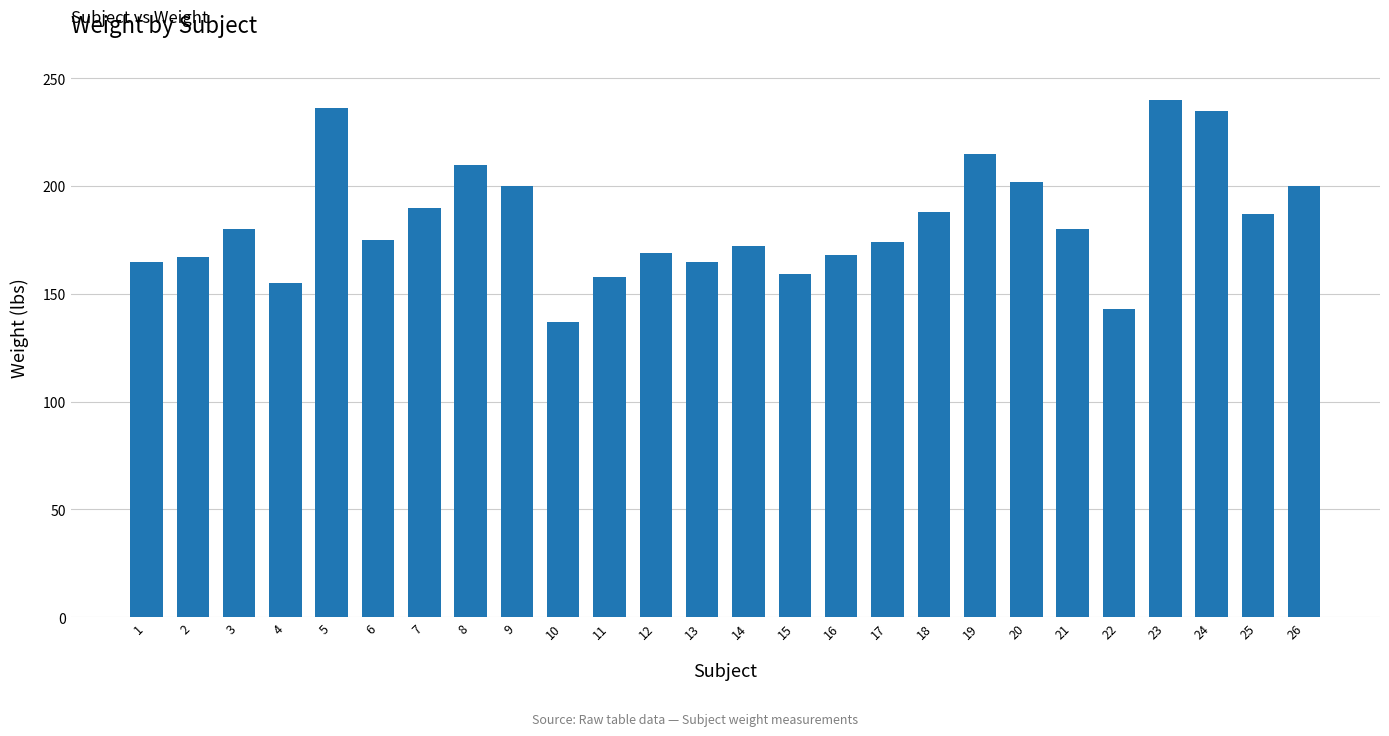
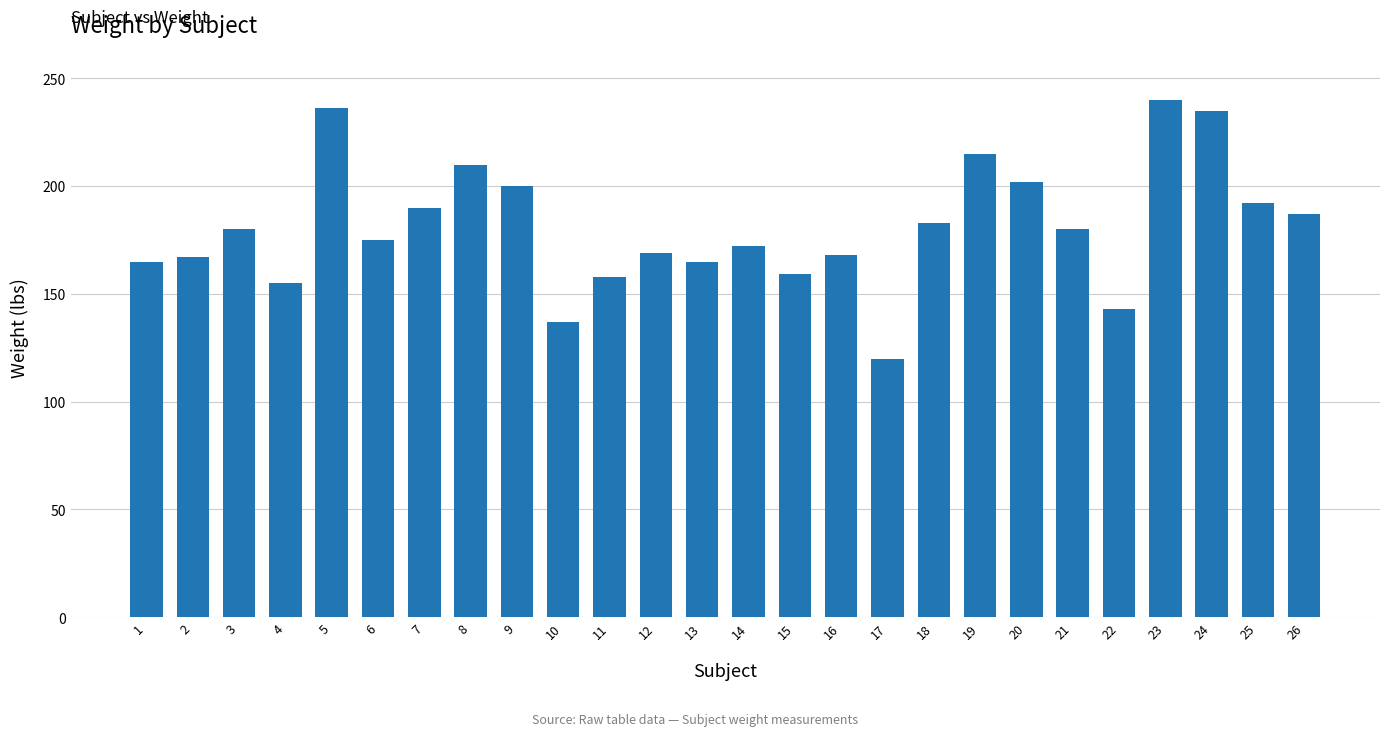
  {
    "1": 165,
    "2": 167,
    "3": 180,
    "4": 155,
    "5": 236,
    "6": 175,
    "7": 190,
    "8": 210,
    "9": 200,
    "10": 137,
    "11": 158,
    "12": 169,
    "13": 165,
    "14": 172,
    "15": 159,
    "16": 168,
-   "17": 174,
-   "18": 188,
+   "17": 120,
+   "18": 183,
    "19": 215,
    "20": 202,
    "21": 180,
    "22": 143,
    "23": 240,
    "24": 235,
-   "25": 187,
-   "26": 200
+   "25": 192,
+   "26": 187
  }
